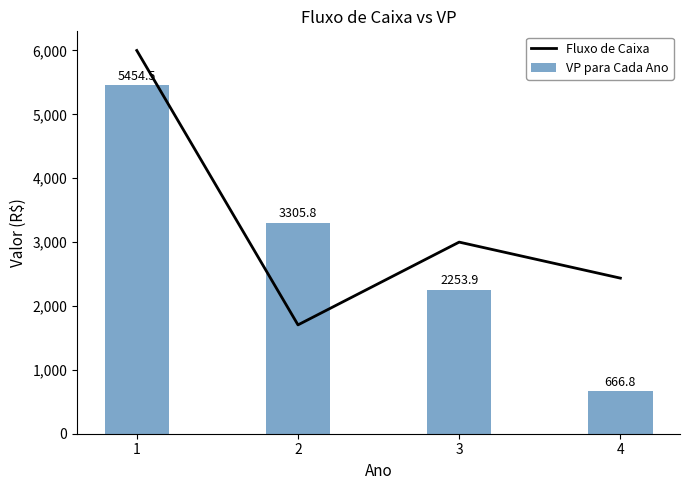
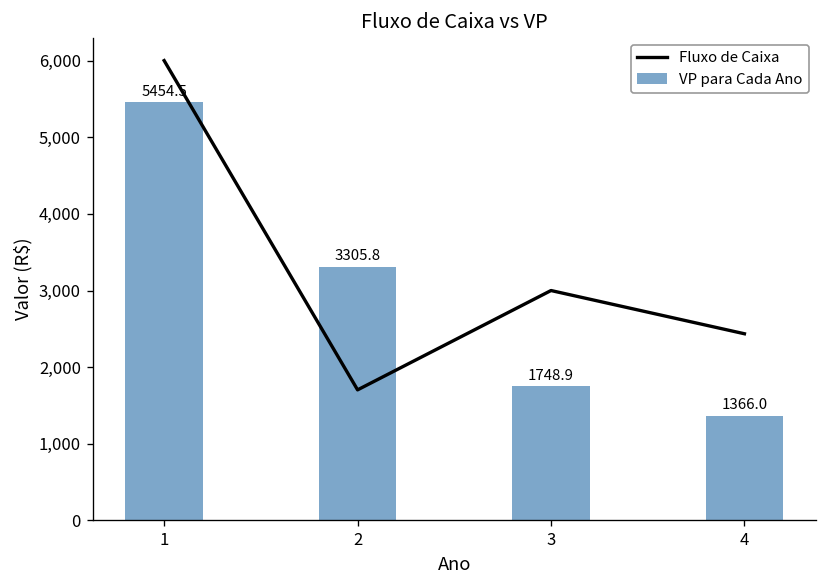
  {
    "Fluxo de Caixa": {
      "1": "6,000",
      "2": "1,700",
      "3": "3,000",
      "4": "2,400"
    },
    "VP para Cada Ano": {
      "1": "5454.5",
      "2": "3305.8",
-     "3": "2253.9",
-     "4": "666.8"
+     "3": "1748.9",
+     "4": "1366.0"
    }
  }
